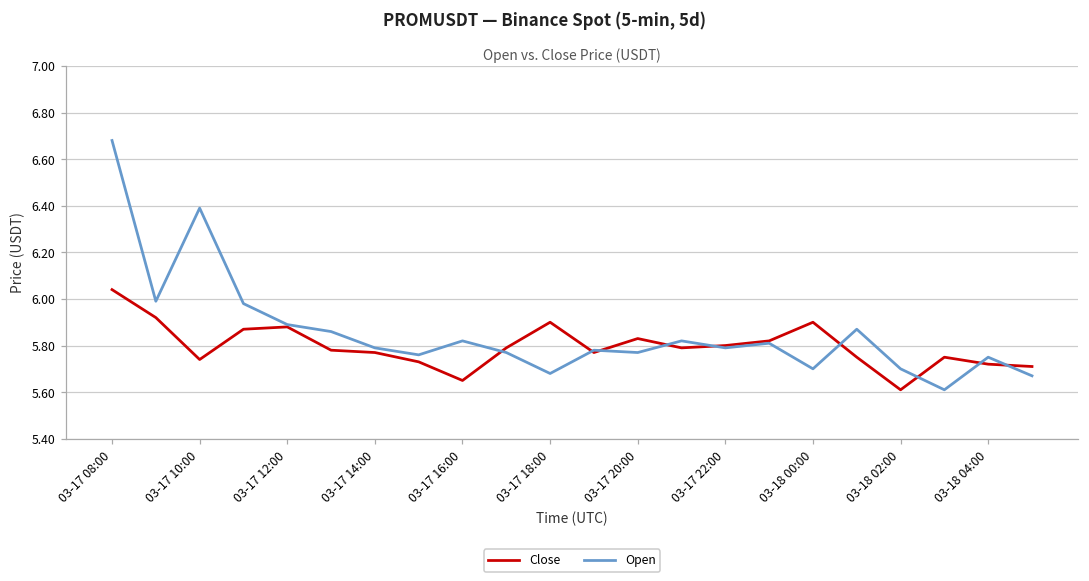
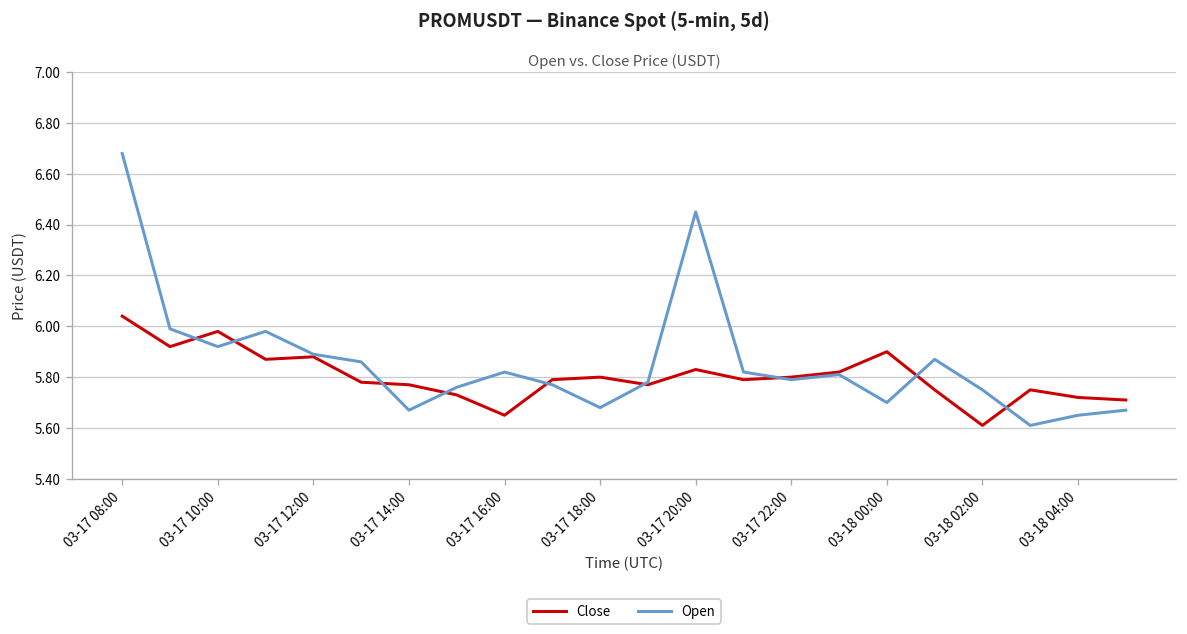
  {
    "Close": {
      "03-17 08:00": 6.04,
-     "03-17 10:00": 5.74,
+     "03-17 10:00": 5.98,
      "03-17 14:00": 5.77,
      "03-17 16:00": 5.65,
-     "03-17 18:00": 5.9,
+     "03-17 18:00": 5.8,
      "03-17 20:00": 5.83,
      "03-18 00:00": 5.90,
      "03-18 02:00": 5.61,
      "03-18 04:00": 5.72
    },
    "Open": {
      "03-17 08:00": 6.68,
-     "03-17 10:00": 6.39,
-     "03-17 14:00": 5.79,
+     "03-17 10:00": 5.92,
+     "03-17 14:00": 5.67,
      "03-17 16:00": 5.82,
      "03-17 18:00": 5.68,
-     "03-17 20:00": 5.77,
+     "03-17 20:00": 6.45,
      "03-18 00:00": 5.70,
-     "03-18 02:00": 5.70,
-     "03-18 04:00": 5.75
+     "03-18 02:00": 5.75,
+     "03-18 04:00": 5.65
    }
  }
